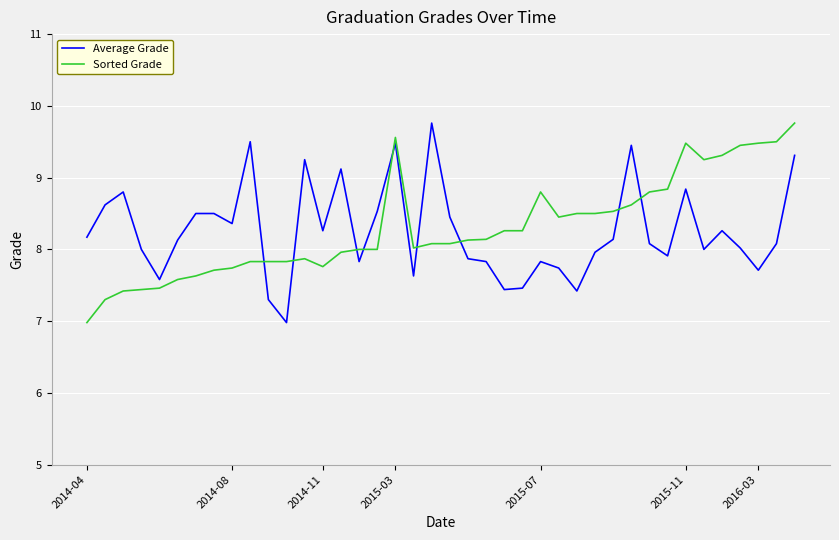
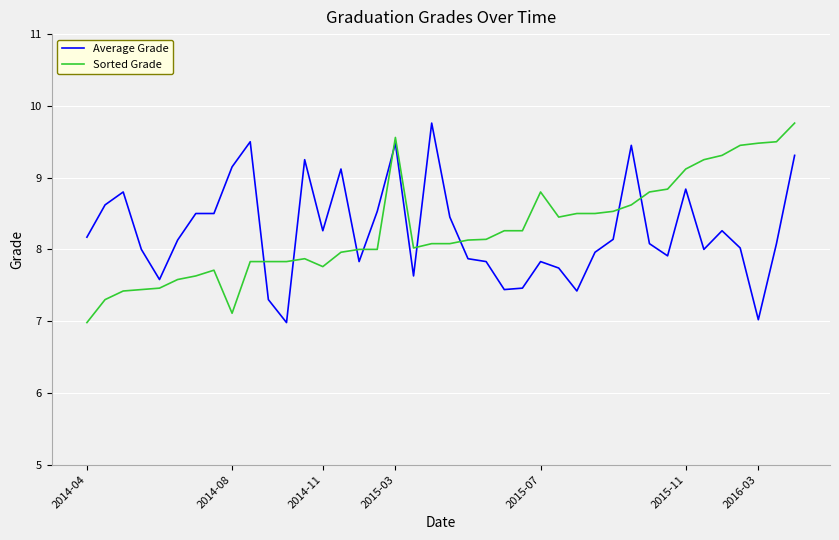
  {
    "Average Grade": {
      "2014-04": 8.2,
-     "2014-08": 8.4,
+     "2014-08": 9.2,
      "2014-11": 8.3,
      "2015-03": 9.5,
      "2015-07": 7.8,
      "2015-11": 8.8,
-     "2016-03": 7.7
+     "2016-03": 7.0
    },
    "Sorted Grade": {
      "2014-04": 7.0,
-     "2014-08": 7.7,
+     "2014-08": 7.1,
      "2014-11": 7.8,
      "2015-03": 9.6,
      "2015-07": 8.8,
-     "2015-11": 9.5,
+     "2015-11": 9.1,
      "2016-03": 9.5
    }
  }
